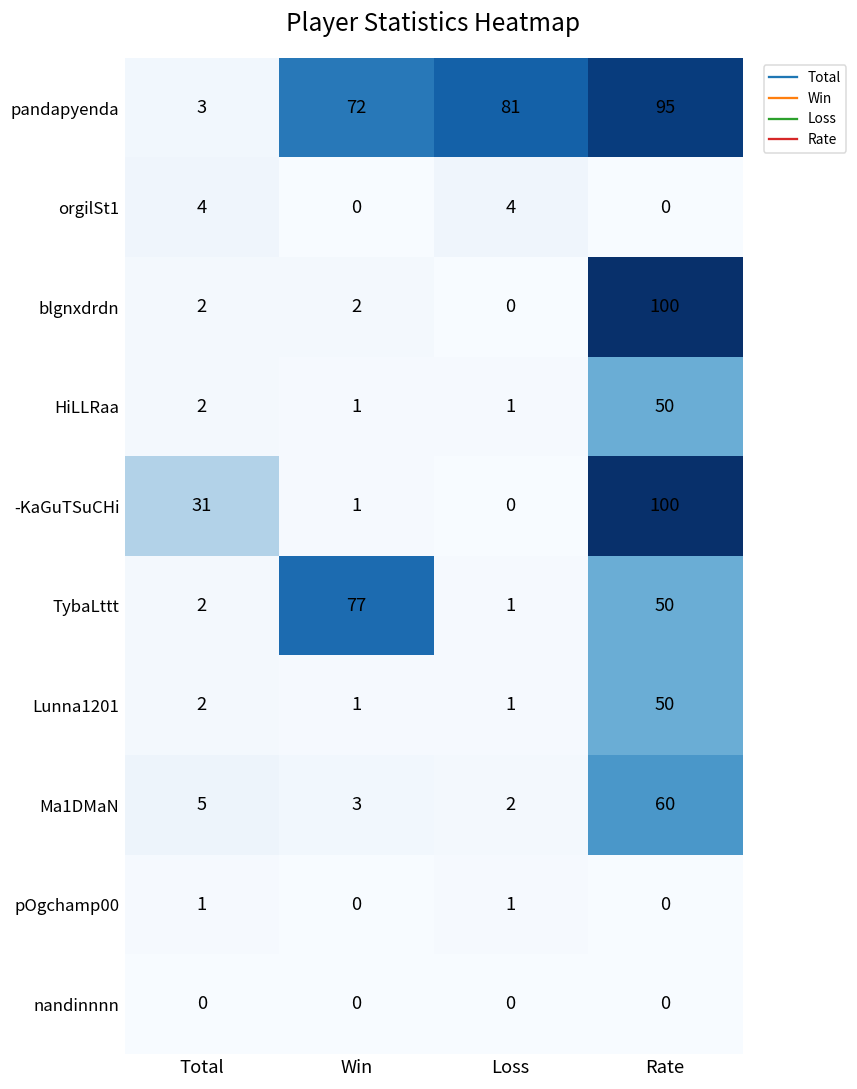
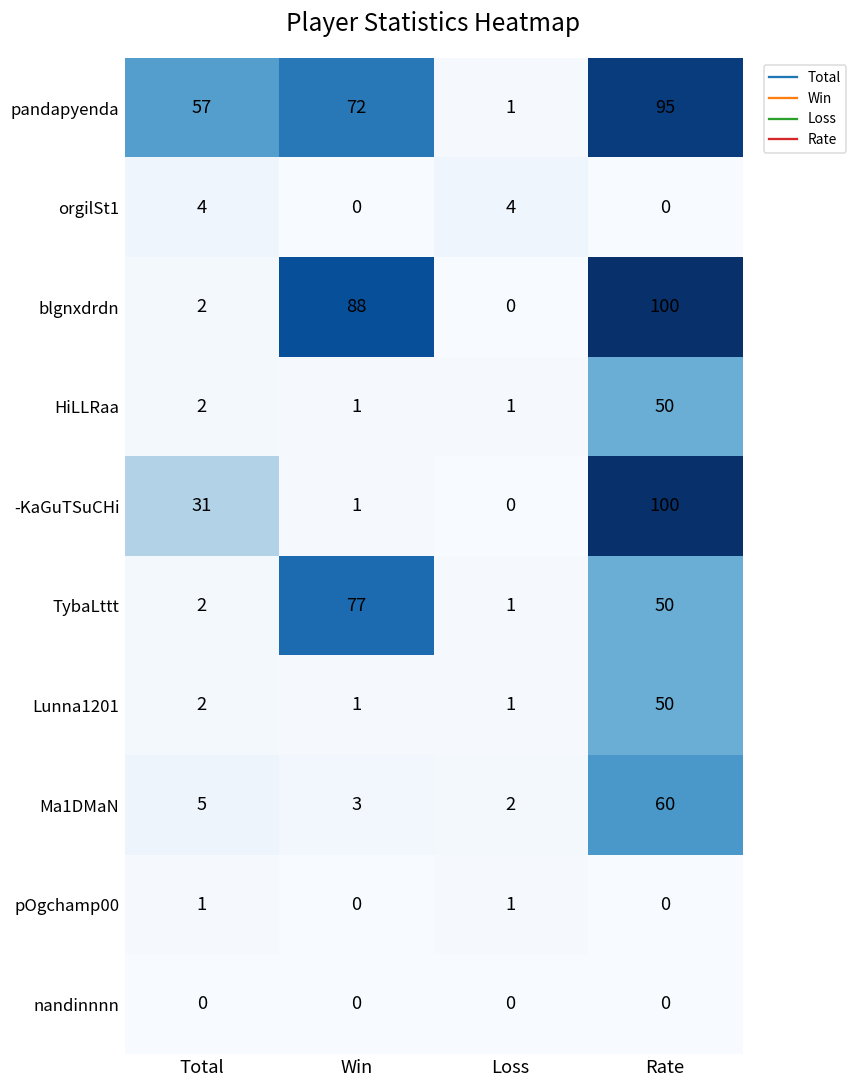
  {
    "pandapyenda": {
-     "Total": 3,
+     "Total": 57,
      "Win": 72,
-     "Loss": 81,
+     "Loss": 1,
      "Rate": 95
    },
    "orgilSt1": {
      "Total": 4,
      "Win": 0,
      "Loss": 4,
      "Rate": 0
    },
    "blgnxdrdn": {
      "Total": 2,
-     "Win": 2,
+     "Win": 88,
      "Loss": 0,
      "Rate": 100
    },
    "HiLLRaa": {
      "Total": 2,
      "Win": 1,
      "Loss": 1,
      "Rate": 50
    },
    "-KaGuTSuCHi": {
      "Total": 31,
      "Win": 1,
      "Loss": 0,
      "Rate": 100
    },
    "TybaLttt": {
      "Total": 2,
      "Win": 77,
      "Loss": 1,
      "Rate": 50
    },
    "Lunna1201": {
      "Total": 2,
      "Win": 1,
      "Loss": 1,
      "Rate": 50
    },
    "Ma1DMaN": {
      "Total": 5,
      "Win": 3,
      "Loss": 2,
      "Rate": 60
    },
    "pOgchamp00": {
      "Total": 1,
      "Win": 0,
      "Loss": 1,
      "Rate": 0
    },
    "nandinnnn": {
      "Total": 0,
      "Win": 0,
      "Loss": 0,
      "Rate": 0
    }
  }
